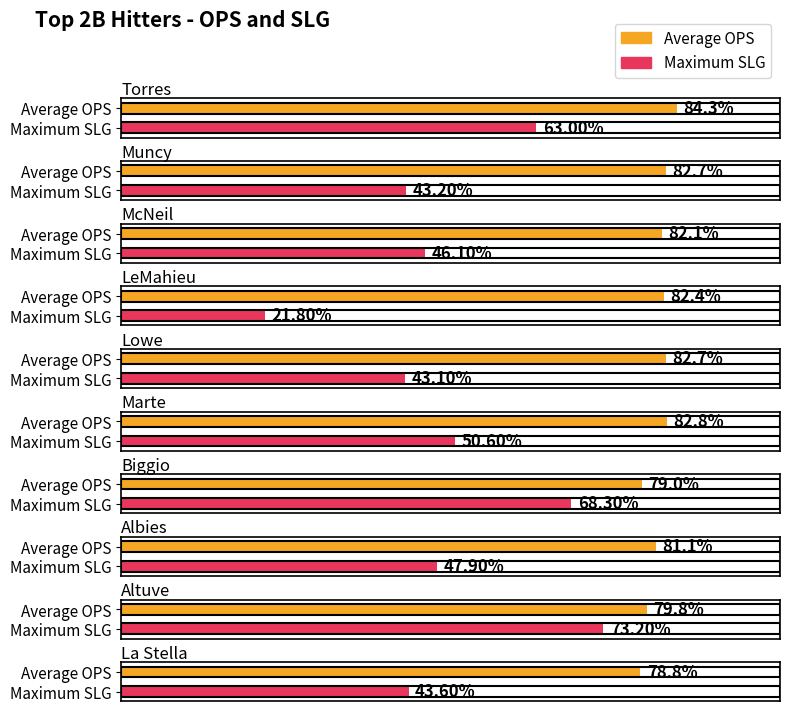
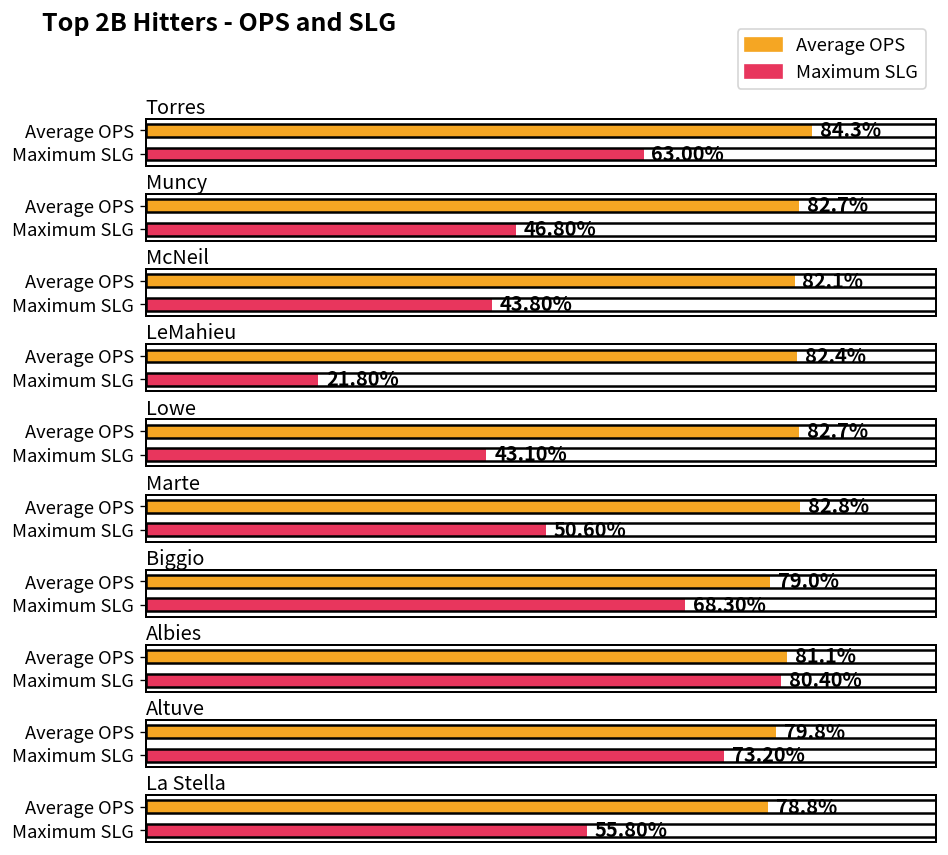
  {
    "Torres": {
      "Average OPS": "84.3%",
      "Maximum SLG": "63.00%"
    },
    "Muncy": {
      "Average OPS": "82.7%",
-     "Maximum SLG": "43.20%"
+     "Maximum SLG": "46.80%"
    },
    "McNeil": {
      "Average OPS": "82.1%",
-     "Maximum SLG": "46.10%"
+     "Maximum SLG": "43.80%"
    },
    "LeMahieu": {
      "Average OPS": "82.4%",
      "Maximum SLG": "21.80%"
    },
    "Lowe": {
      "Average OPS": "82.7%",
      "Maximum SLG": "43.10%"
    },
    "Marte": {
      "Average OPS": "82.8%",
      "Maximum SLG": "50.60%"
    },
    "Biggio": {
      "Average OPS": "79.0%",
      "Maximum SLG": "68.30%"
    },
    "Albies": {
      "Average OPS": "81.1%",
-     "Maximum SLG": "47.90%"
+     "Maximum SLG": "80.40%"
    },
    "Altuve": {
      "Average OPS": "79.8%",
      "Maximum SLG": "73.20%"
    },
    "La Stella": {
      "Average OPS": "78.8%",
-     "Maximum SLG": "43.60%"
+     "Maximum SLG": "55.80%"
    }
  }
